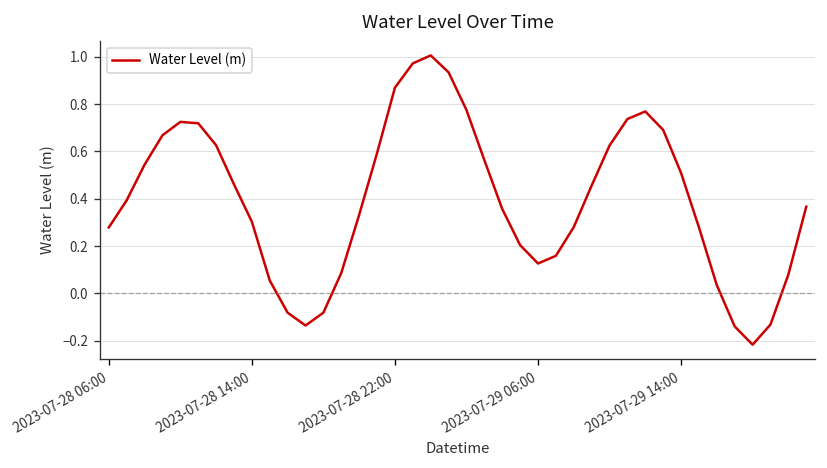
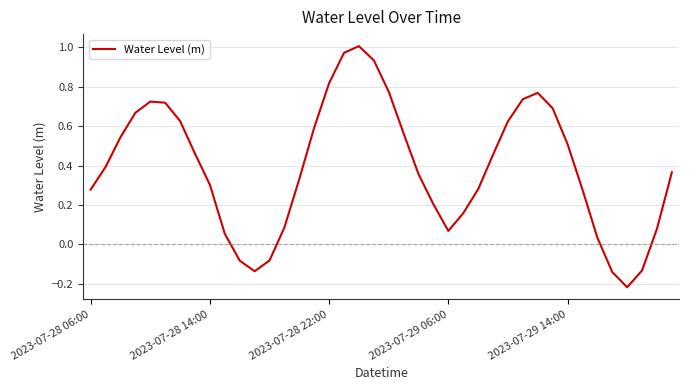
  {
    "2023-07-28 06:00": 0.28,
    "2023-07-28 14:00": 0.30,
-   "2023-07-28 22:00": 0.87,
-   "2023-07-29 06:00": 0.13,
+   "2023-07-28 22:00": 0.82,
+   "2023-07-29 06:00": 0.07,
    "2023-07-29 14:00": 0.51
  }
